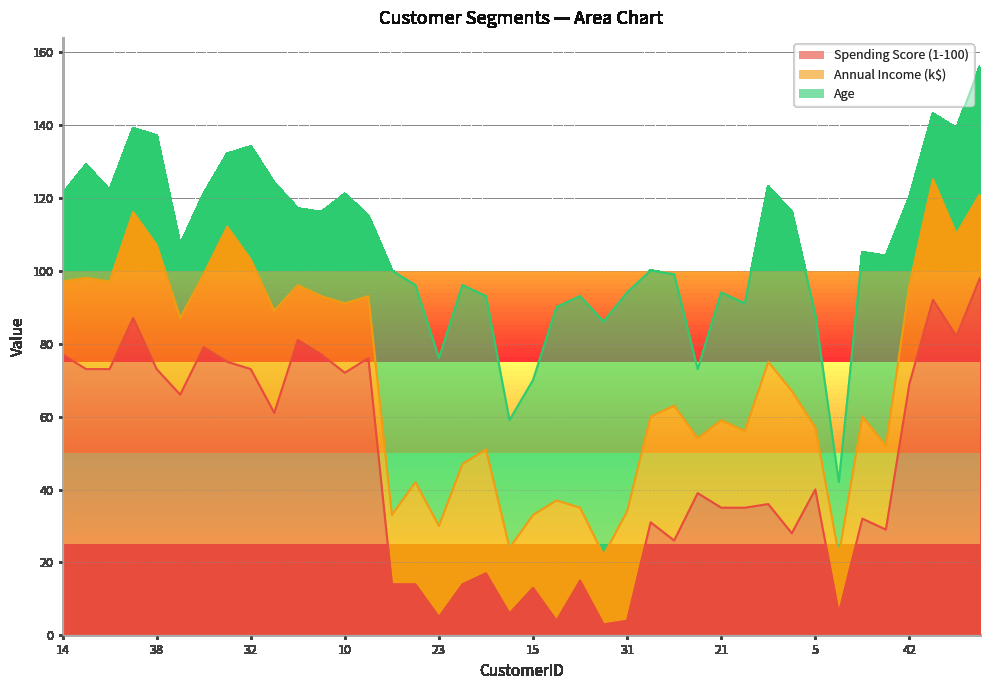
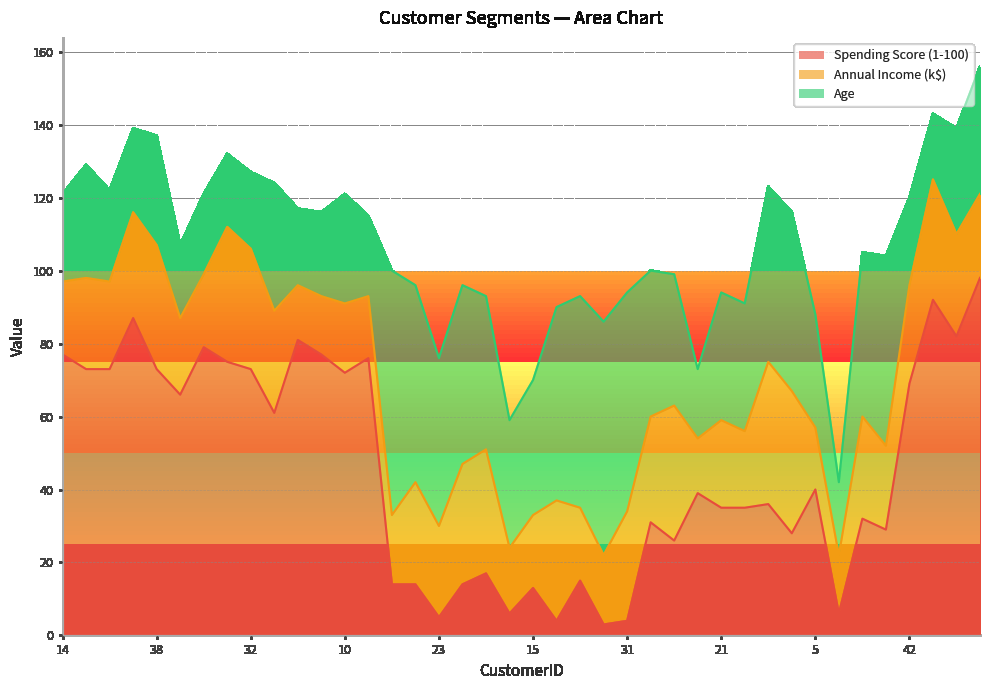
  {
    "Annual Income (k$)": {
-     "32": 30
+     "32": 33
    },
    "Age": {
-     "32": 31,
+     "32": 21,
      "42": 24
    }
  }
